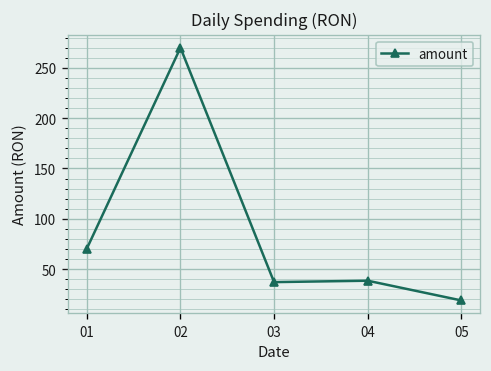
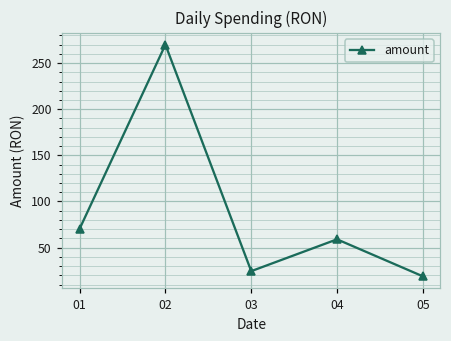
  {
    "01": 70,
    "02": 270,
-   "03": 40,
-   "04": 40,
+   "03": 20,
+   "04": 60,
    "05": 20
  }
